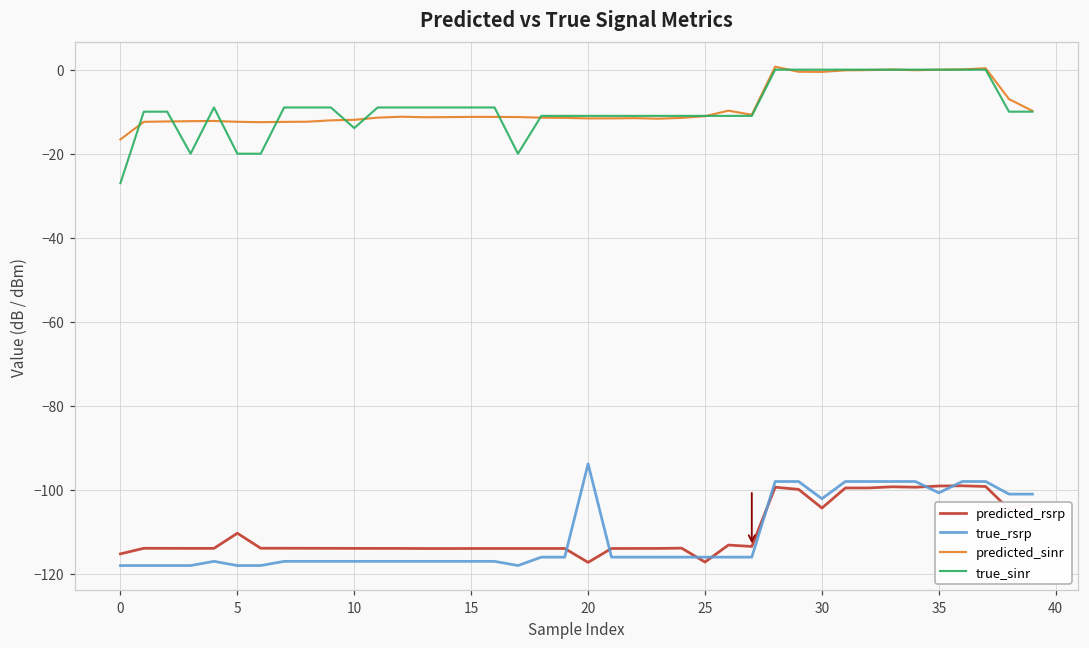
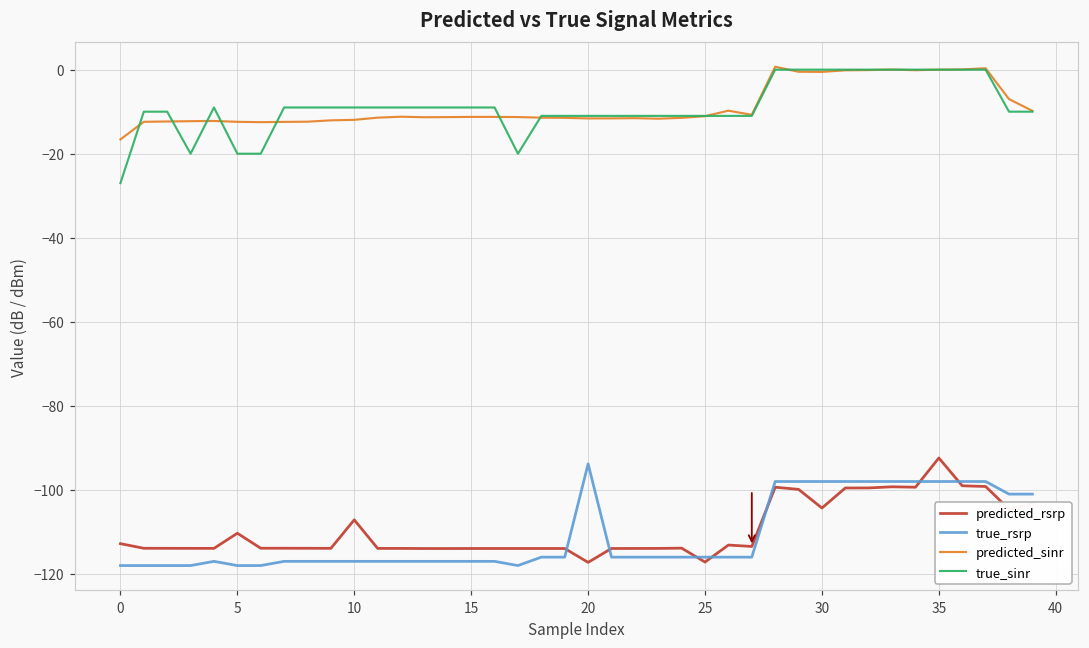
  {
    "predicted_rsrp": {
-     "0": -115,
+     "0": -113,
      "5": -110,
-     "10": -114,
+     "10": -107,
      "15": -114,
      "20": -117,
      "25": -117,
      "30": -104,
-     "35": -99
+     "35": -92
    },
    "true_rsrp": {
      "0": -118,
      "5": -118,
      "10": -117,
      "15": -117,
      "20": -94,
      "25": -116,
-     "30": -102,
-     "35": -101
+     "30": -98,
+     "35": -98
    },
    "predicted_sinr": {
      "0": -17,
      "5": -12,
      "10": -12,
      "15": -11
    },
    "true_sinr": {
      "0": -27,
      "5": -20,
-     "10": -14,
+     "10": -9,
      "15": -9
    }
  }
